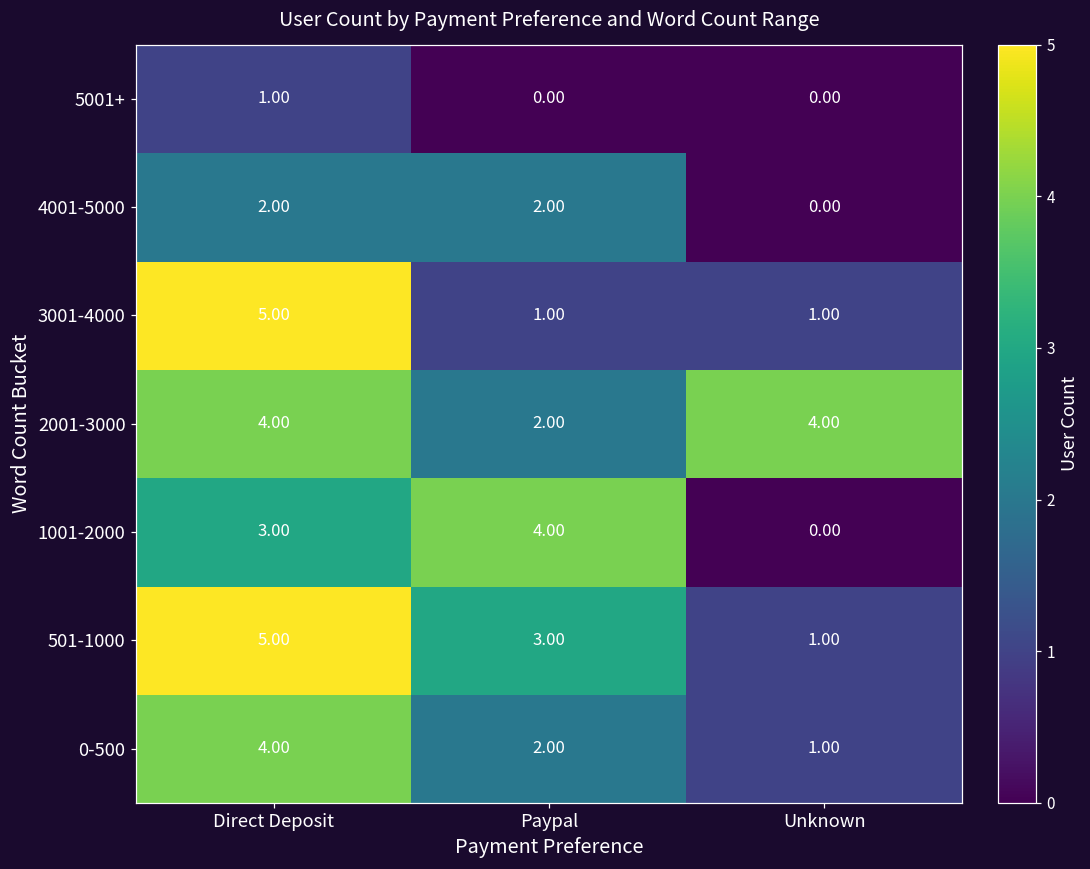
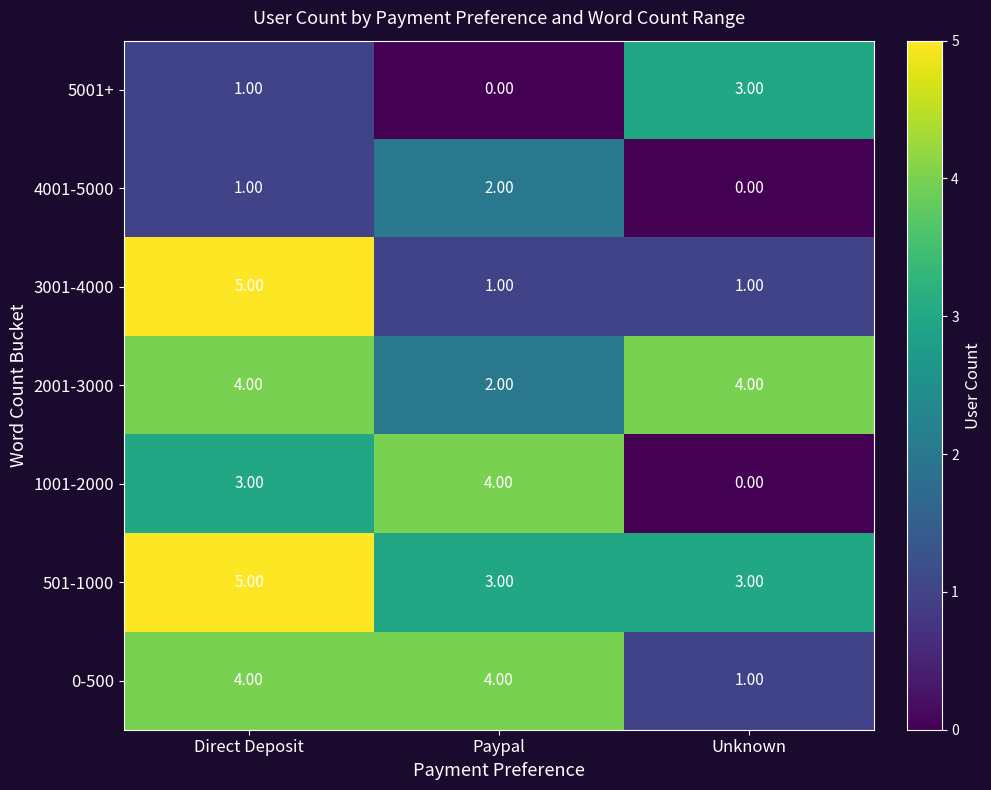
  {
    "5001+": {
      "Direct Deposit": 1.00,
      "Paypal": 0.00,
-     "Unknown": 0.00
+     "Unknown": 3.00
    },
    "4001-5000": {
-     "Direct Deposit": 2.00,
+     "Direct Deposit": 1.00,
      "Paypal": 2.00,
      "Unknown": 0.00
    },
    "3001-4000": {
      "Direct Deposit": 5.00,
      "Paypal": 1.00,
      "Unknown": 1.00
    },
    "2001-3000": {
      "Direct Deposit": 4.00,
      "Paypal": 2.00,
      "Unknown": 4.00
    },
    "1001-2000": {
      "Direct Deposit": 3.00,
      "Paypal": 4.00,
      "Unknown": 0.00
    },
    "501-1000": {
      "Direct Deposit": 5.00,
      "Paypal": 3.00,
-     "Unknown": 1.00
+     "Unknown": 3.00
    },
    "0-500": {
      "Direct Deposit": 4.00,
-     "Paypal": 2.00,
+     "Paypal": 4.00,
      "Unknown": 1.00
    }
  }
